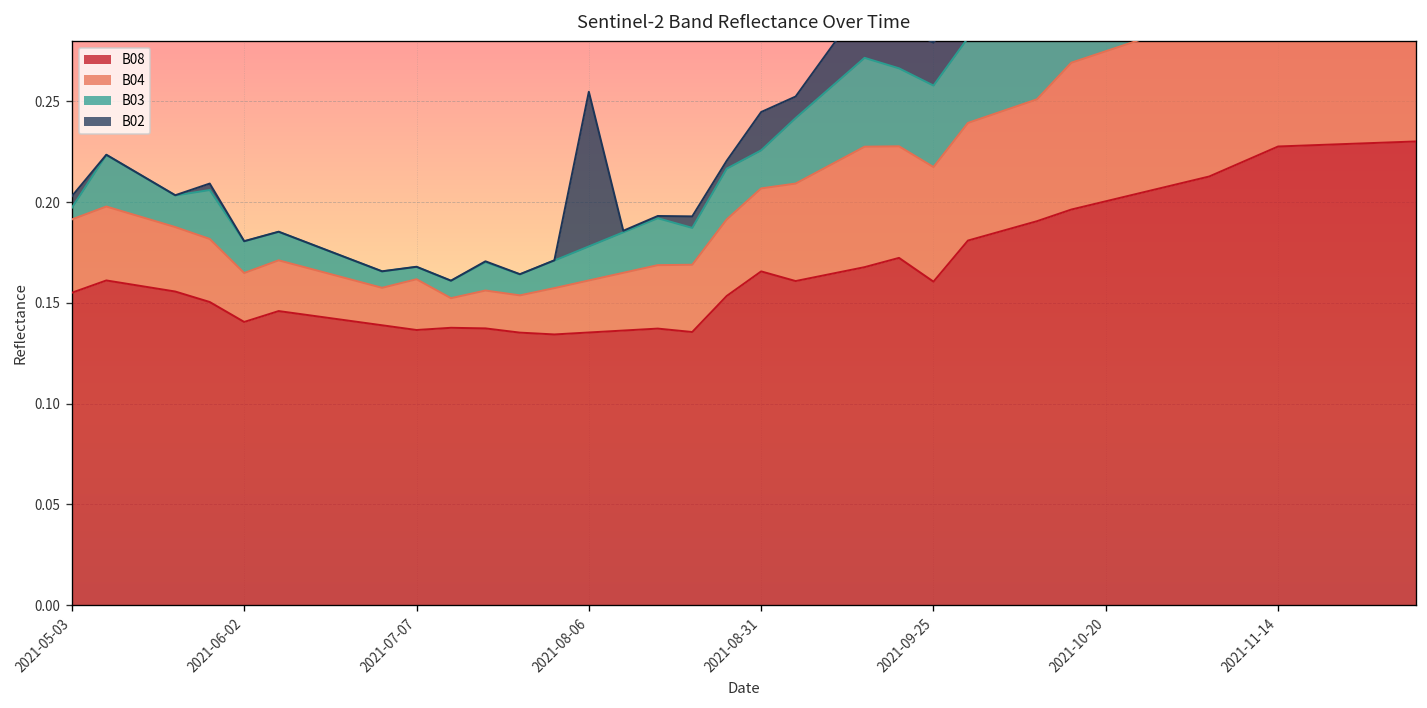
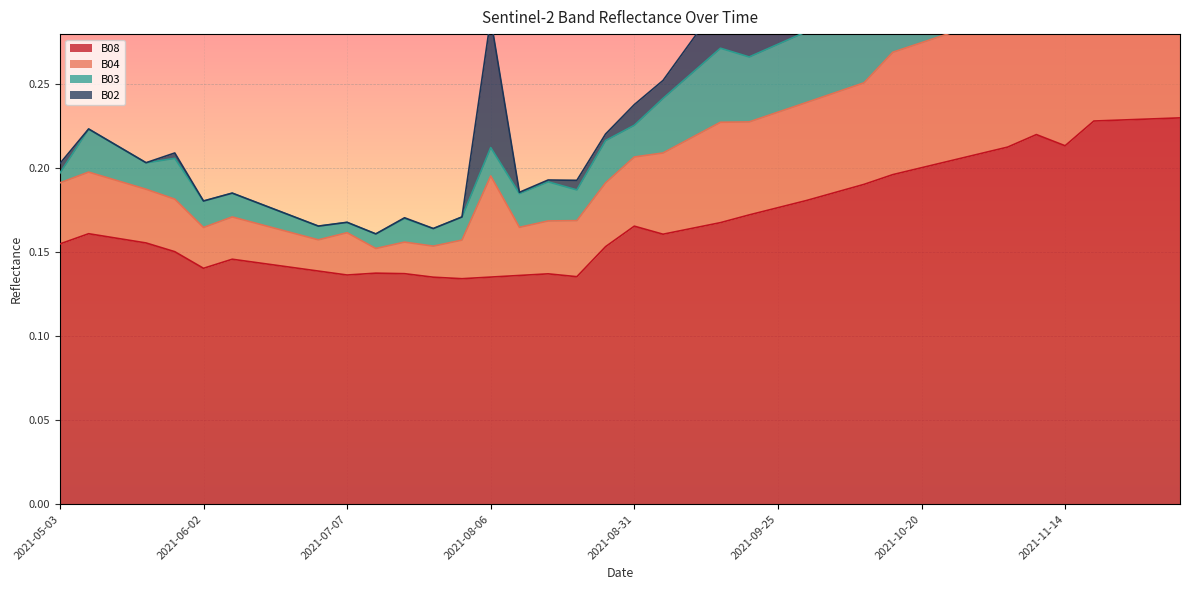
  {
    "B08": {
      "2021-05-03": 0.155,
      "2021-06-02": 0.141,
      "2021-07-07": 0.137,
      "2021-08-06": 0.135,
      "2021-08-31": 0.166,
-     "2021-09-25": 0.161,
+     "2021-09-25": 0.177,
      "2021-10-20": 0.200,
-     "2021-11-14": 0.228
+     "2021-11-14": 0.214
    },
    "B04": {
      "2021-05-03": 0.036,
      "2021-06-02": 0.024,
      "2021-07-07": 0.025,
-     "2021-08-06": 0.026,
+     "2021-08-06": 0.060,
      "2021-08-31": 0.041,
      "2021-09-25": 0.057,
      "2021-10-20": 0.075
    },
    "B03": {
      "2021-05-03": 0.006,
      "2021-08-06": 0.017,
      "2021-08-31": 0.019,
      "2021-09-25": 0.040
    },
    "B02": {
      "2021-05-03": 0.006,
-     "2021-08-31": 0.019
+     "2021-08-31": 0.012
    }
  }
